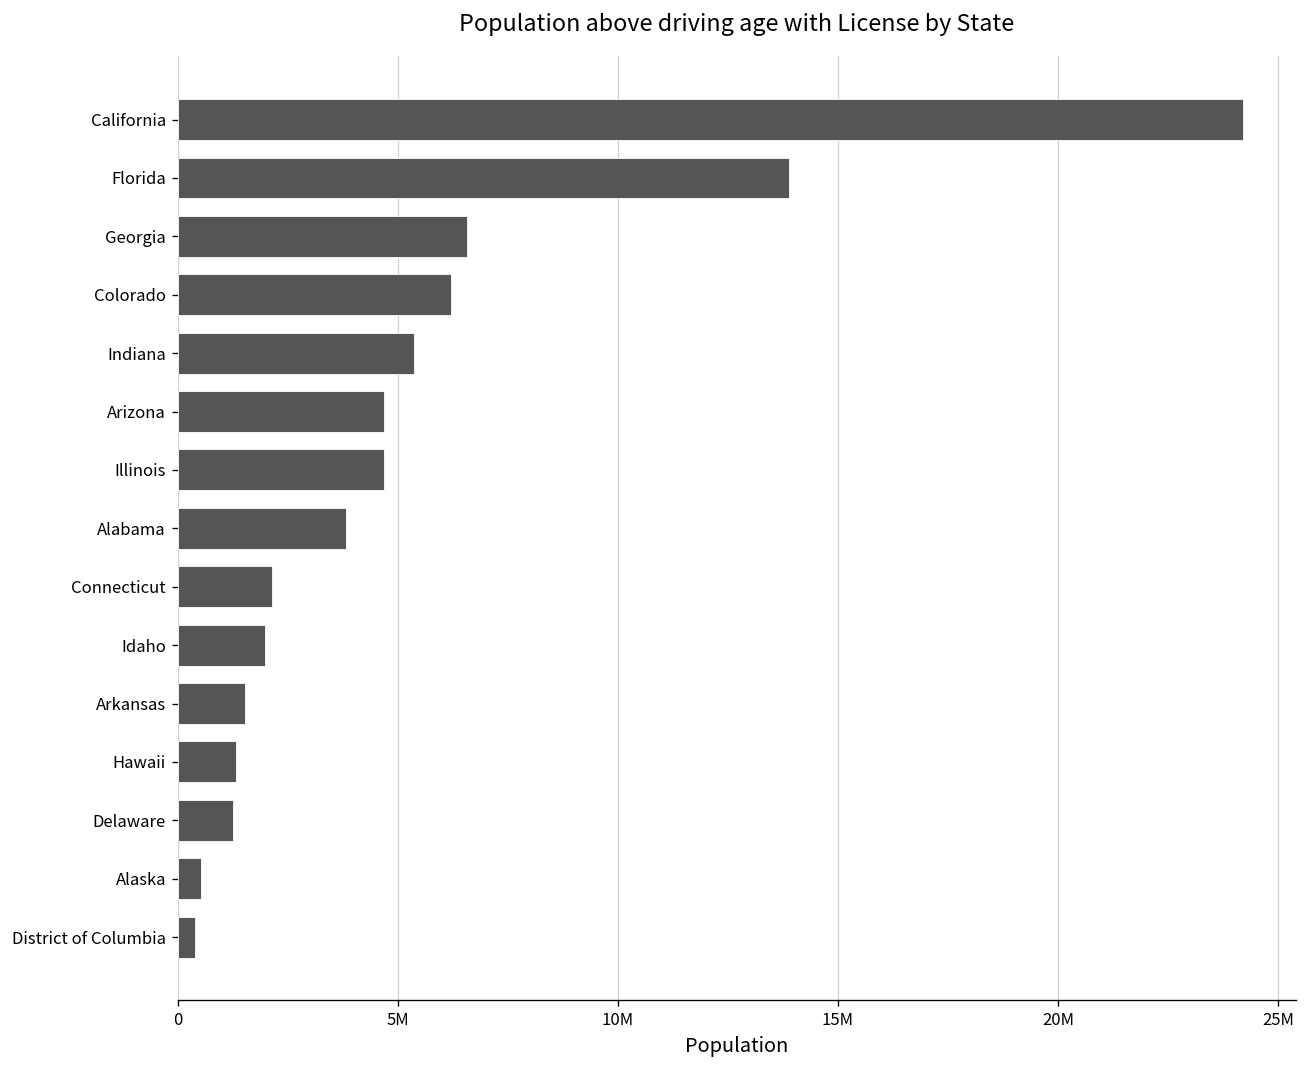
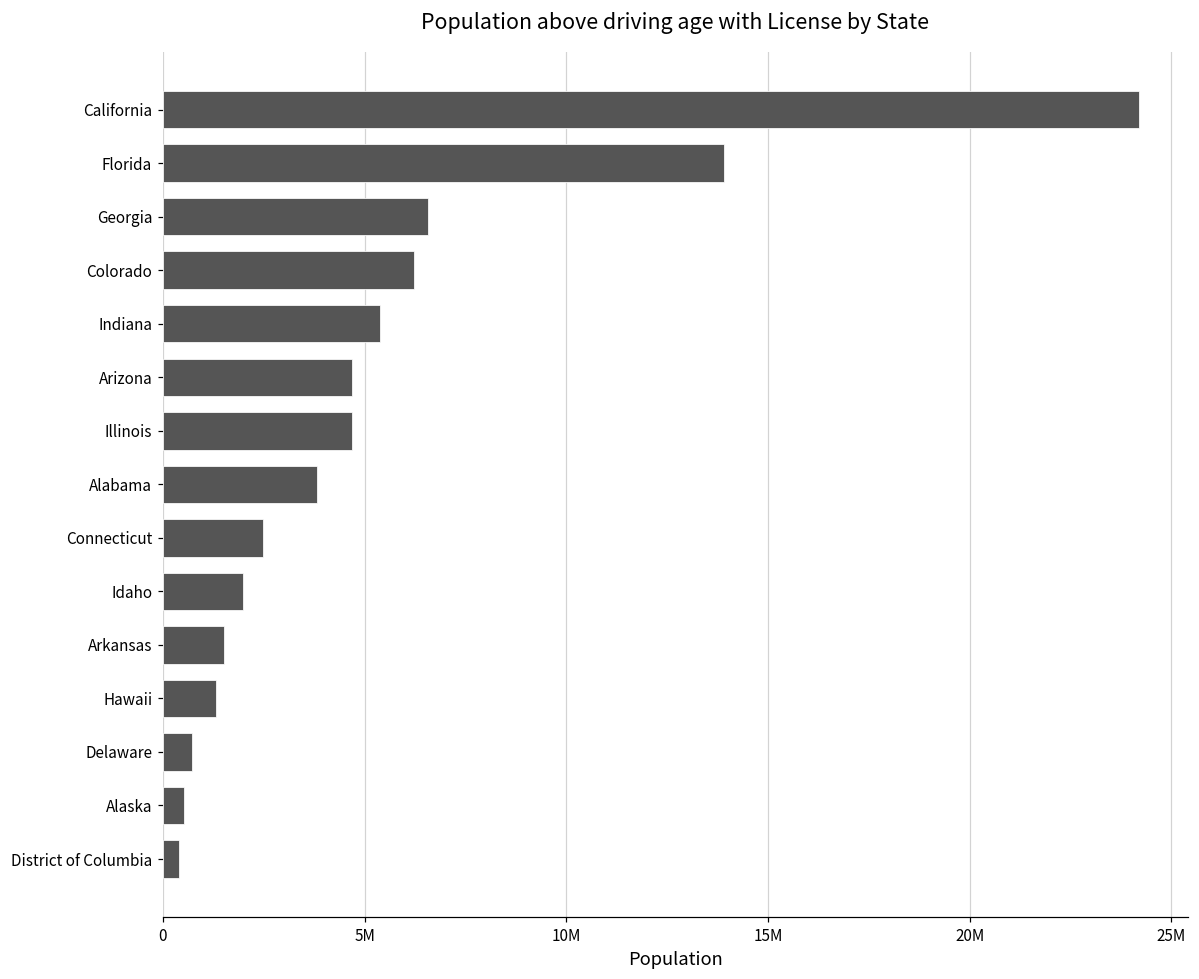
  {
    "California": 24200000,
    "Florida": 13900000,
    "Georgia": 6600000,
    "Colorado": 6200000,
    "Indiana": 5400000,
    "Arizona": 4700000,
    "Illinois": 4700000,
    "Alabama": 3800000,
-   "Connecticut": 2100000,
+   "Connecticut": 2500000,
    "Idaho": 2000000,
    "Arkansas": 1500000,
    "Hawaii": 1300000,
-   "Delaware": 1300000,
+   "Delaware": 700000,
    "Alaska": 500000,
    "District of Columbia": 400000
  }
